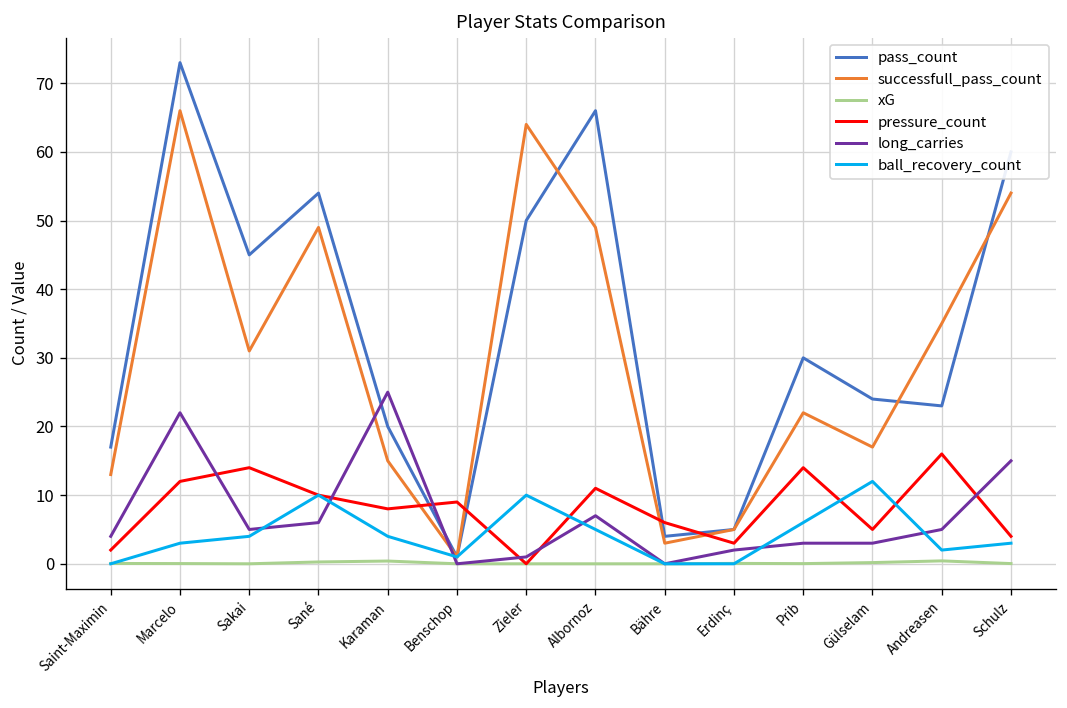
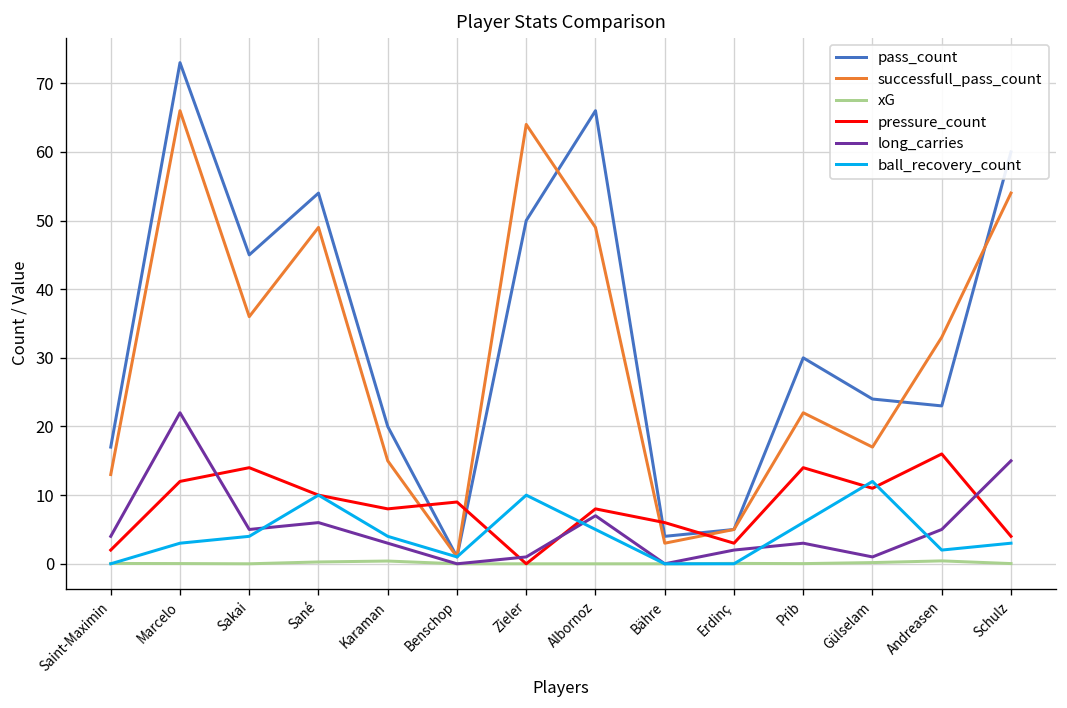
  {
    "pass_count": {
      "Saint-Maximin": 17,
      "Marcelo": 73,
      "Sakai": 45,
      "Sané": 54,
      "Karaman": 20,
      "Zieler": 50,
      "Albornoz": 66,
      "Bähre": 4,
      "Prib": 30,
      "Gülselam": 24,
      "Andreasen": 23
    },
    "successfull_pass_count": {
      "Saint-Maximin": 13,
      "Marcelo": 66,
-     "Sakai": 31,
+     "Sakai": 36,
      "Sané": 49,
      "Karaman": 15,
      "Zieler": 64,
      "Albornoz": 49,
      "Bähre": 3,
      "Prib": 22,
      "Gülselam": 17,
-     "Andreasen": 35,
+     "Andreasen": 33,
      "Schulz": 54
    },
    "xG": {
      "Marcelo": 0,
      "Sakai": 0,
      "Sané": 0,
      "Karaman": 0,
      "Albornoz": 0,
      "Prib": 0,
      "Gülselam": 0,
      "Andreasen": 0,
      "Schulz": 0
    },
    "pressure_count": {
      "Saint-Maximin": 2,
      "Marcelo": 12,
      "Sakai": 14,
      "Karaman": 8,
      "Benschop": 9,
-     "Albornoz": 11,
+     "Albornoz": 8,
      "Bähre": 6,
      "Erdinç": 3,
      "Prib": 14,
-     "Gülselam": 5,
+     "Gülselam": 11,
      "Andreasen": 16,
      "Schulz": 4
    },
    "long_carries": {
      "Saint-Maximin": 4,
      "Marcelo": 22,
      "Sakai": 5,
      "Sané": 6,
-     "Karaman": 25,
+     "Karaman": 3,
      "Zieler": 1,
      "Albornoz": 7,
      "Erdinç": 2,
      "Prib": 3,
-     "Gülselam": 3,
+     "Gülselam": 1,
      "Andreasen": 5,
      "Schulz": 15
    },
    "ball_recovery_count": {
      "Marcelo": 3,
      "Sakai": 4,
      "Karaman": 4,
      "Zieler": 10,
      "Albornoz": 5,
      "Prib": 6,
      "Gülselam": 12,
      "Andreasen": 2,
      "Schulz": 3
    }
  }
